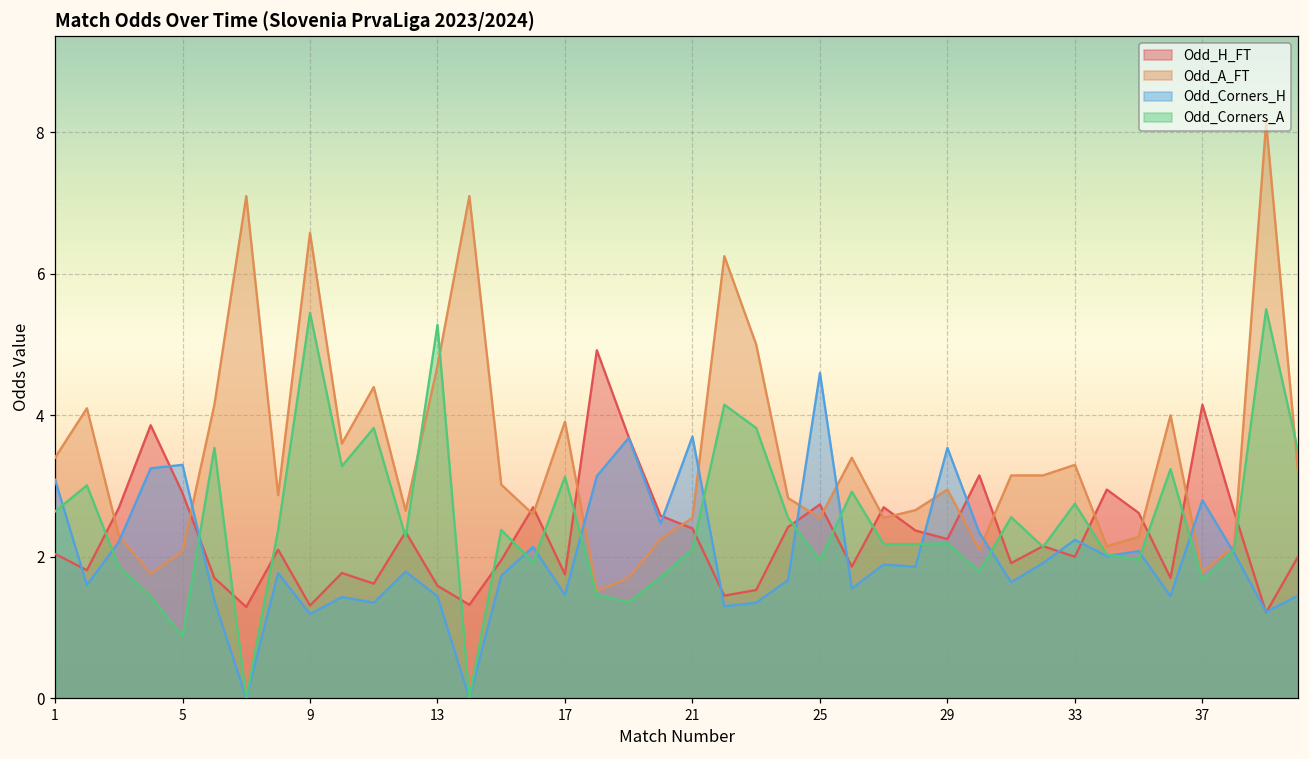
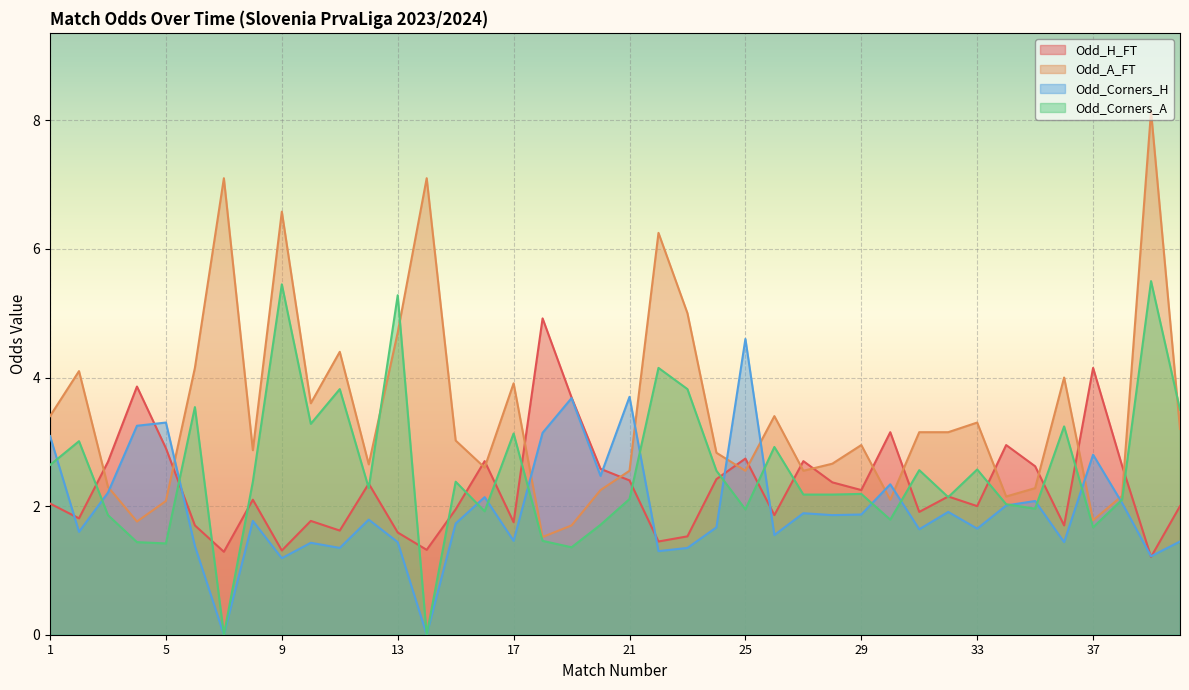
  {
    "Odd_Corners_H": {
      "1": 3.1,
      "5": 3.3,
      "9": 1.2,
      "13": 1.4,
      "17": 1.5,
      "21": 3.7,
      "25": 4.6,
-     "29": 3.5,
-     "33": 2.2,
+     "29": 1.9,
+     "33": 1.7,
      "37": 2.8
    },
    "Odd_Corners_A": {
      "1": 2.6,
-     "5": 0.9,
+     "5": 1.4,
      "9": 5.5,
      "13": 5.3,
      "17": 3.1,
      "21": 2.1,
      "25": 2.0,
      "29": 2.2,
-     "33": 2.8,
+     "33": 2.6,
      "37": 1.7
    }
  }
